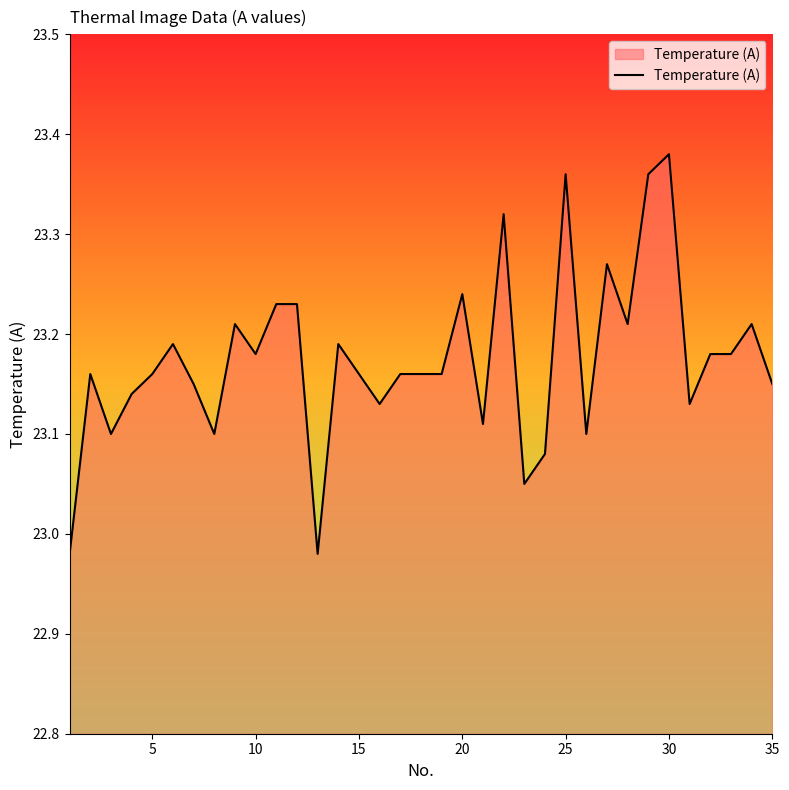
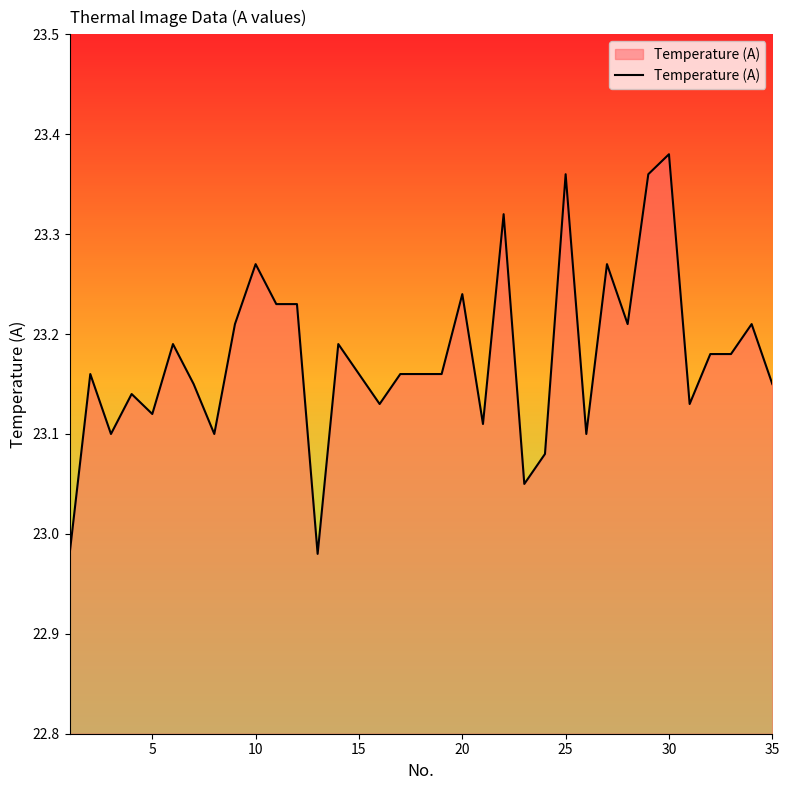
  {
-   "5": 23.16,
-   "10": 23.18,
+   "5": 23.12,
+   "10": 23.27,
    "15": 23.16,
    "20": 23.24,
    "25": 23.36,
    "30": 23.38,
    "35": 23.15
  }
